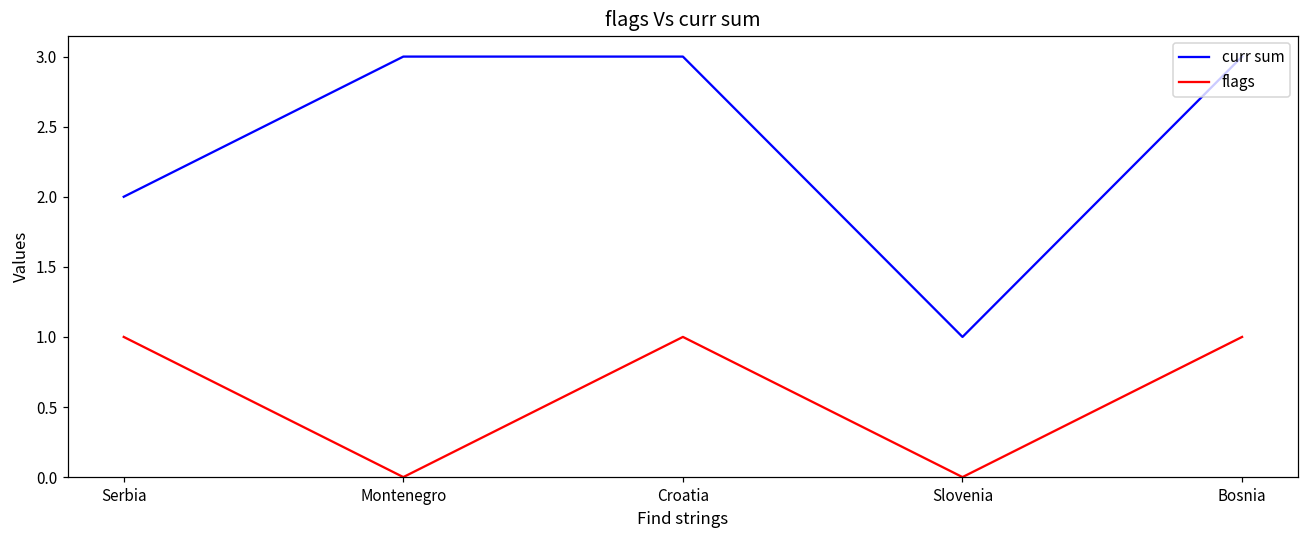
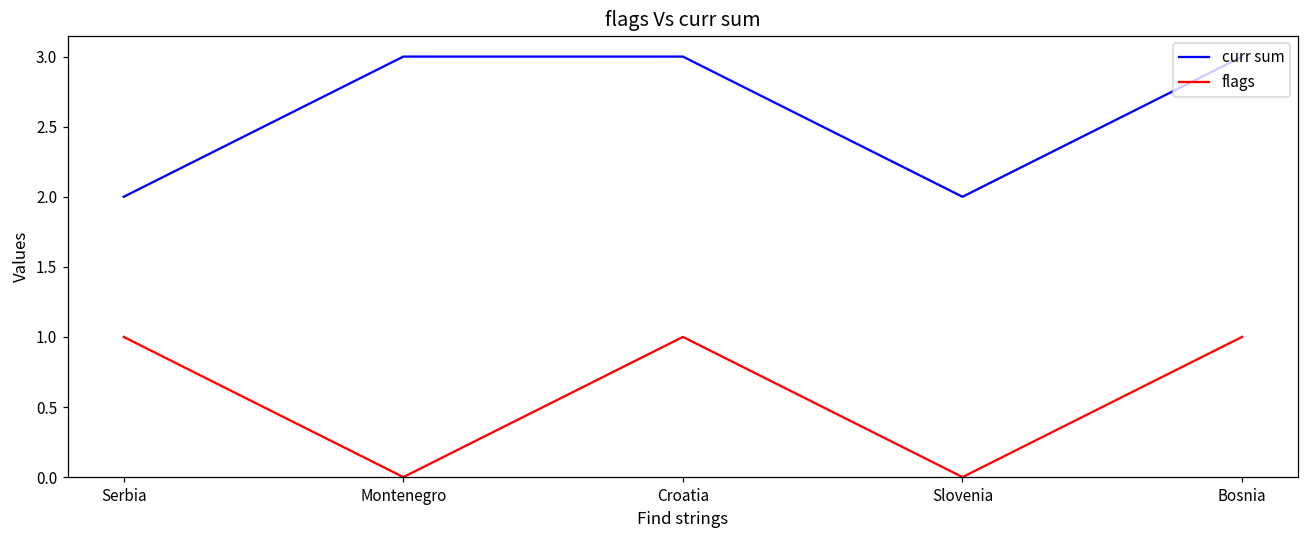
  {
    "curr sum": {
      "Serbia": 2,
      "Montenegro": 3,
      "Croatia": 3,
-     "Slovenia": 1
+     "Slovenia": 2
    },
    "flags": {
      "Serbia": 1,
      "Montenegro": 0,
      "Croatia": 1,
      "Slovenia": 0,
      "Bosnia": 1
    }
  }
